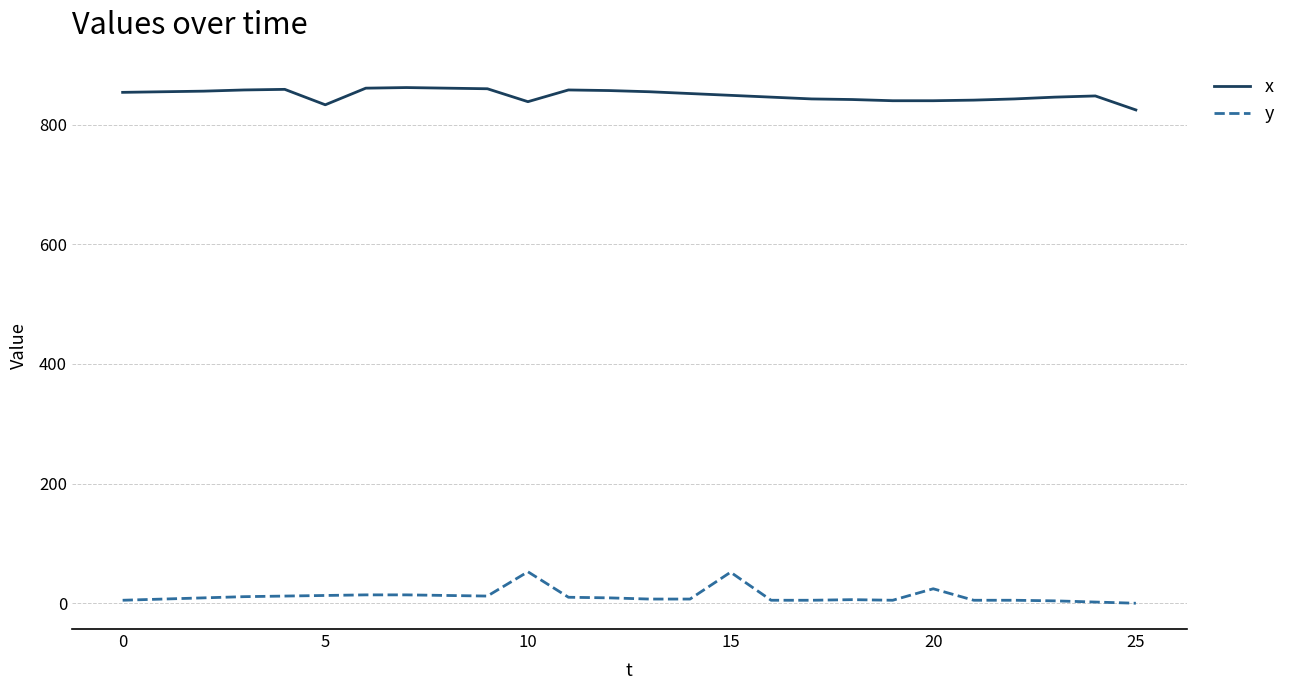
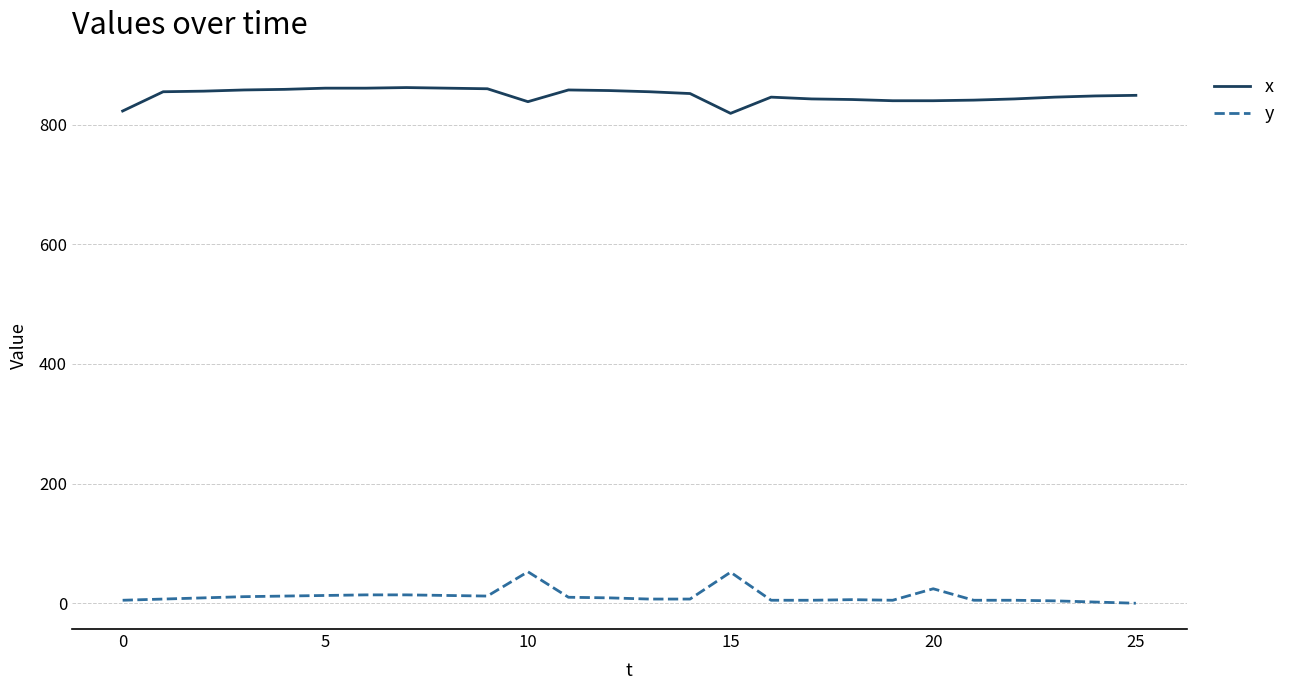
  {
    "x": {
-     "0": 850,
-     "5": 830,
+     "0": 820,
+     "5": 860,
      "10": 840,
-     "15": 850,
+     "15": 820,
      "20": 840,
-     "25": 820
+     "25": 850
    },
    "y": {
      "0": 10,
      "5": 10,
      "10": 50,
      "15": 50,
      "20": 20,
      "25": 0
    }
  }
